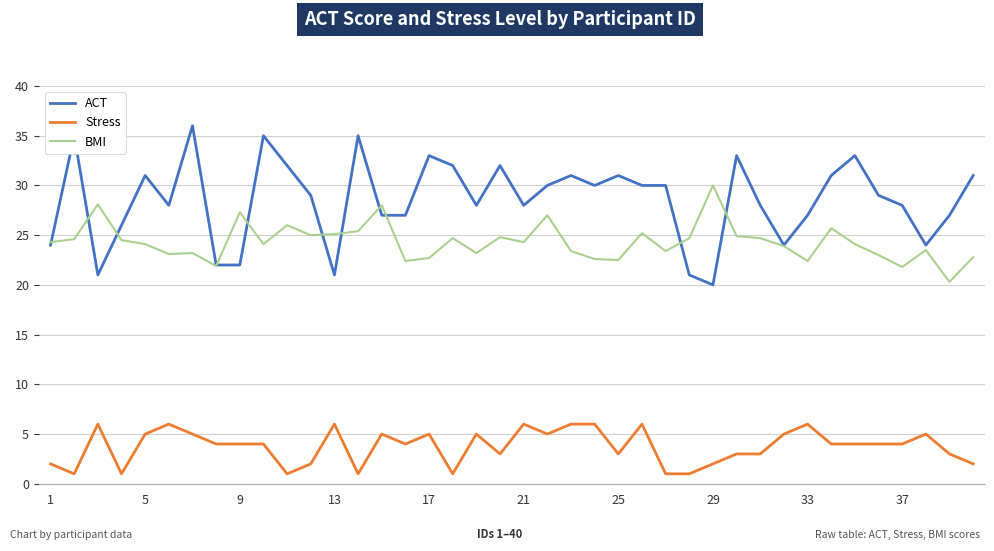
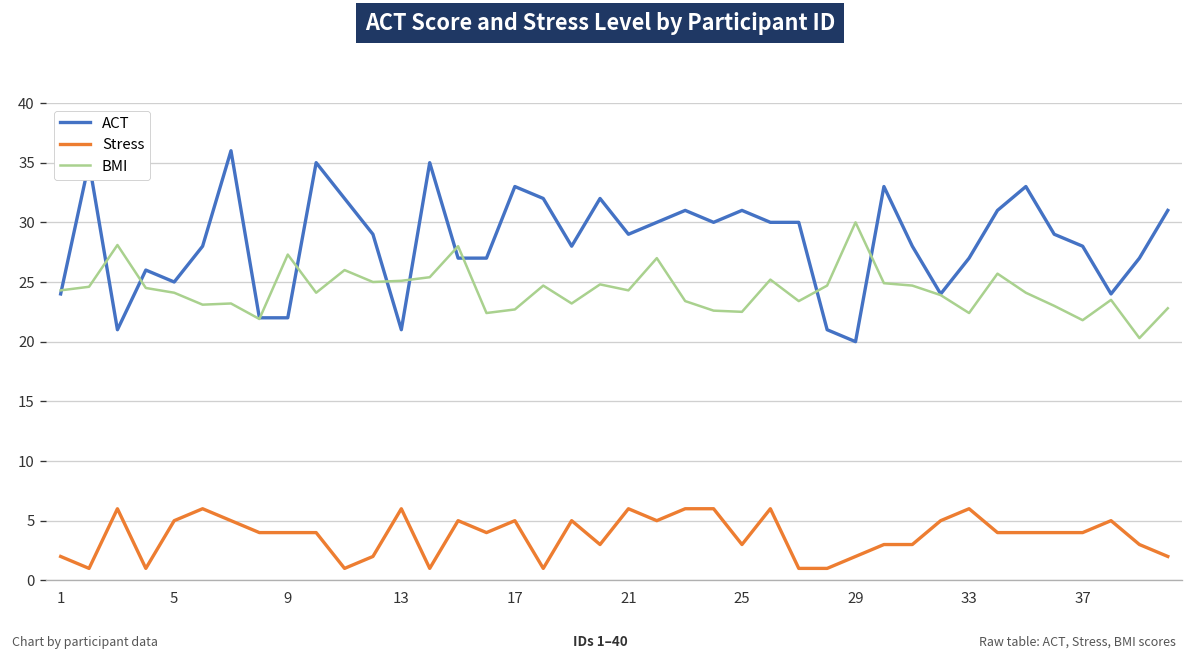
  {
    "ACT": {
      "1": 24,
-     "5": 31,
+     "5": 25,
      "9": 22,
      "13": 21,
      "17": 33,
-     "21": 28,
+     "21": 29,
      "25": 31,
      "29": 20,
      "33": 27,
      "37": 28
    },
    "Stress": {
      "1": 2,
      "5": 5,
      "9": 4,
      "13": 6,
      "17": 5,
      "21": 6,
      "25": 3,
      "29": 2,
      "33": 6,
      "37": 4
    },
    "BMI": {
      "1": 24,
      "5": 24,
      "9": 27,
      "13": 25,
      "17": 23,
      "21": 24,
      "25": 23,
      "29": 30,
      "33": 22,
      "37": 22
    }
  }
